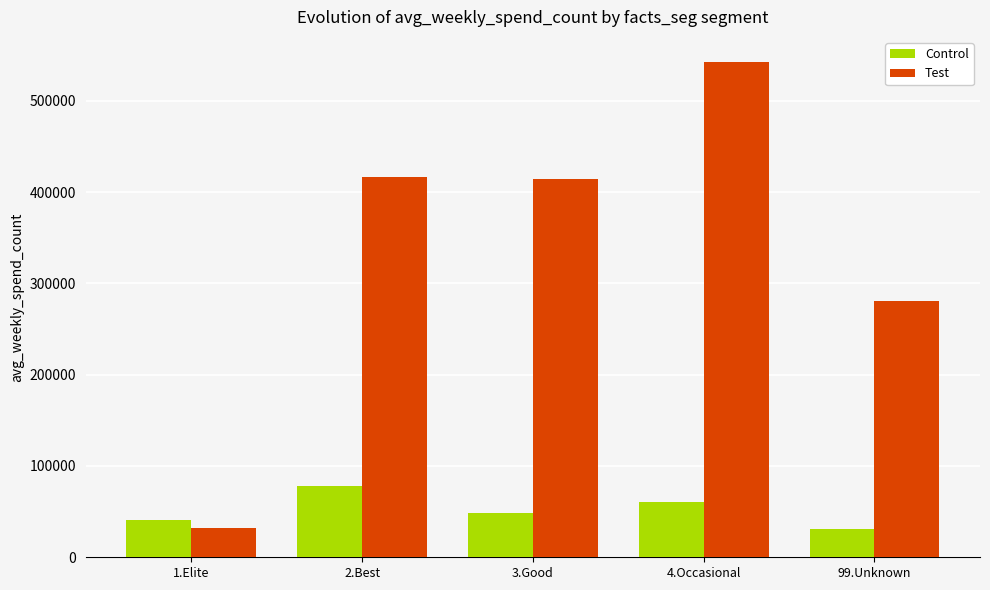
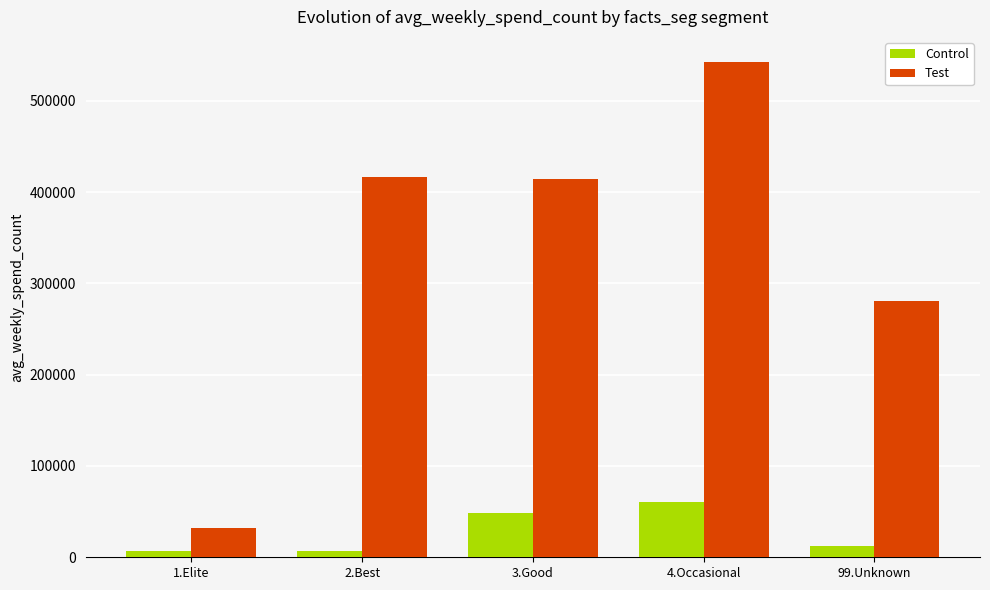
  {
    "Control": {
-     "1.Elite": 40000,
-     "2.Best": 80000,
+     "1.Elite": 10000,
+     "2.Best": 10000,
      "3.Good": 50000,
      "4.Occasional": 60000,
-     "99.Unknown": 30000
+     "99.Unknown": 10000
    },
    "Test": {
      "1.Elite": 30000,
      "2.Best": 420000,
      "3.Good": 410000,
      "4.Occasional": 540000,
      "99.Unknown": 280000
    }
  }
